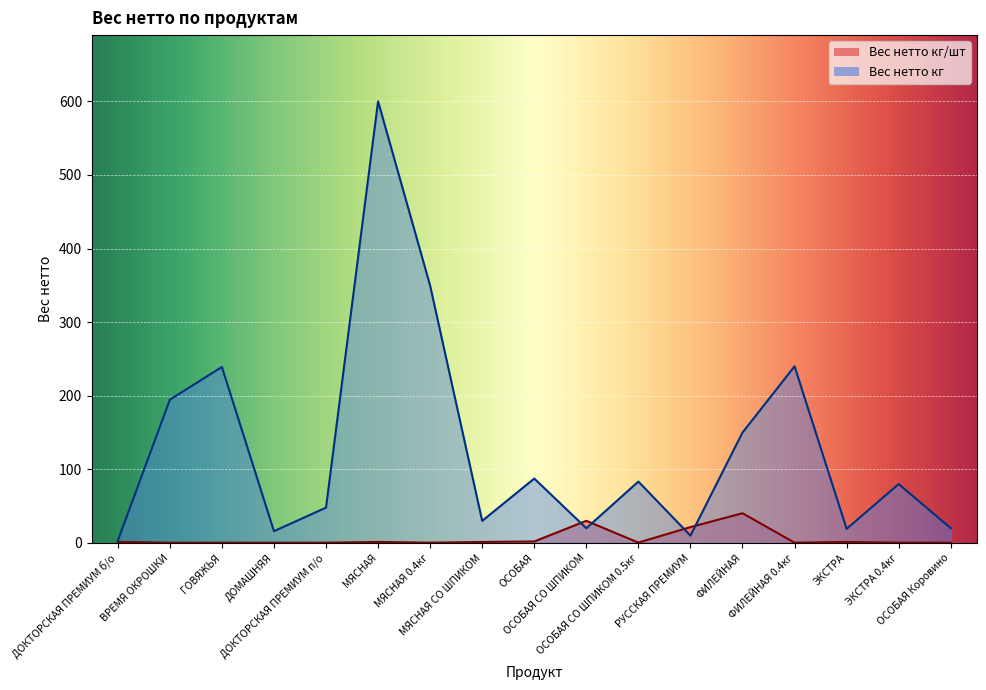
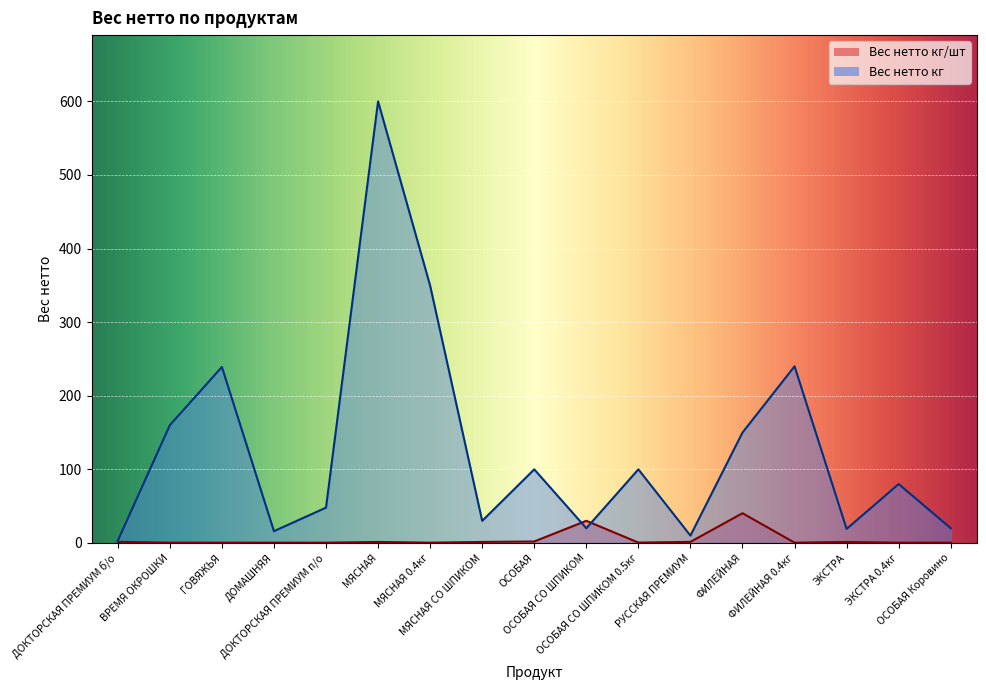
  {
    "Вес нетто кг/шт": {
      "ВРЕМЯ ОКРОШКИ": 0,
      "ГОВЯЖЬЯ": 0,
      "ДОМАШНЯЯ": 0,
      "ДОКТОРСКАЯ ПРЕМИУМ п/о": 0,
      "МЯСНАЯ": 0,
      "МЯСНАЯ 0.4кг": 0,
      "МЯСНАЯ СО ШПИКОМ": 0,
      "ОСОБАЯ": 0,
      "ОСОБАЯ СО ШПИКОМ": 30,
      "ОСОБАЯ СО ШПИКОМ 0.5кг": 0,
-     "РУССКАЯ ПРЕМИУМ": 20,
+     "РУССКАЯ ПРЕМИУМ": 0,
      "ФИЛЕЙНАЯ": 40,
      "ФИЛЕЙНАЯ 0.4кг": 0,
      "ЭКСТРА": 0,
      "ЭКСТРА 0.4кг": 0,
      "ОСОБАЯ Коровино": 0
    },
    "Вес нетто кг": {
-     "ВРЕМЯ ОКРОШКИ": 190,
+     "ВРЕМЯ ОКРОШКИ": 160,
      "ГОВЯЖЬЯ": 240,
      "ДОМАШНЯЯ": 20,
      "ДОКТОРСКАЯ ПРЕМИУМ п/о": 50,
      "МЯСНАЯ": 600,
      "МЯСНАЯ 0.4кг": 350,
      "МЯСНАЯ СО ШПИКОМ": 30,
-     "ОСОБАЯ": 90,
+     "ОСОБАЯ": 100,
      "ОСОБАЯ СО ШПИКОМ": 20,
-     "ОСОБАЯ СО ШПИКОМ 0.5кг": 80,
+     "ОСОБАЯ СО ШПИКОМ 0.5кг": 100,
      "РУССКАЯ ПРЕМИУМ": 10,
      "ФИЛЕЙНАЯ": 150,
      "ФИЛЕЙНАЯ 0.4кг": 240,
      "ЭКСТРА": 20,
      "ЭКСТРА 0.4кг": 80,
      "ОСОБАЯ Коровино": 20
    }
  }
